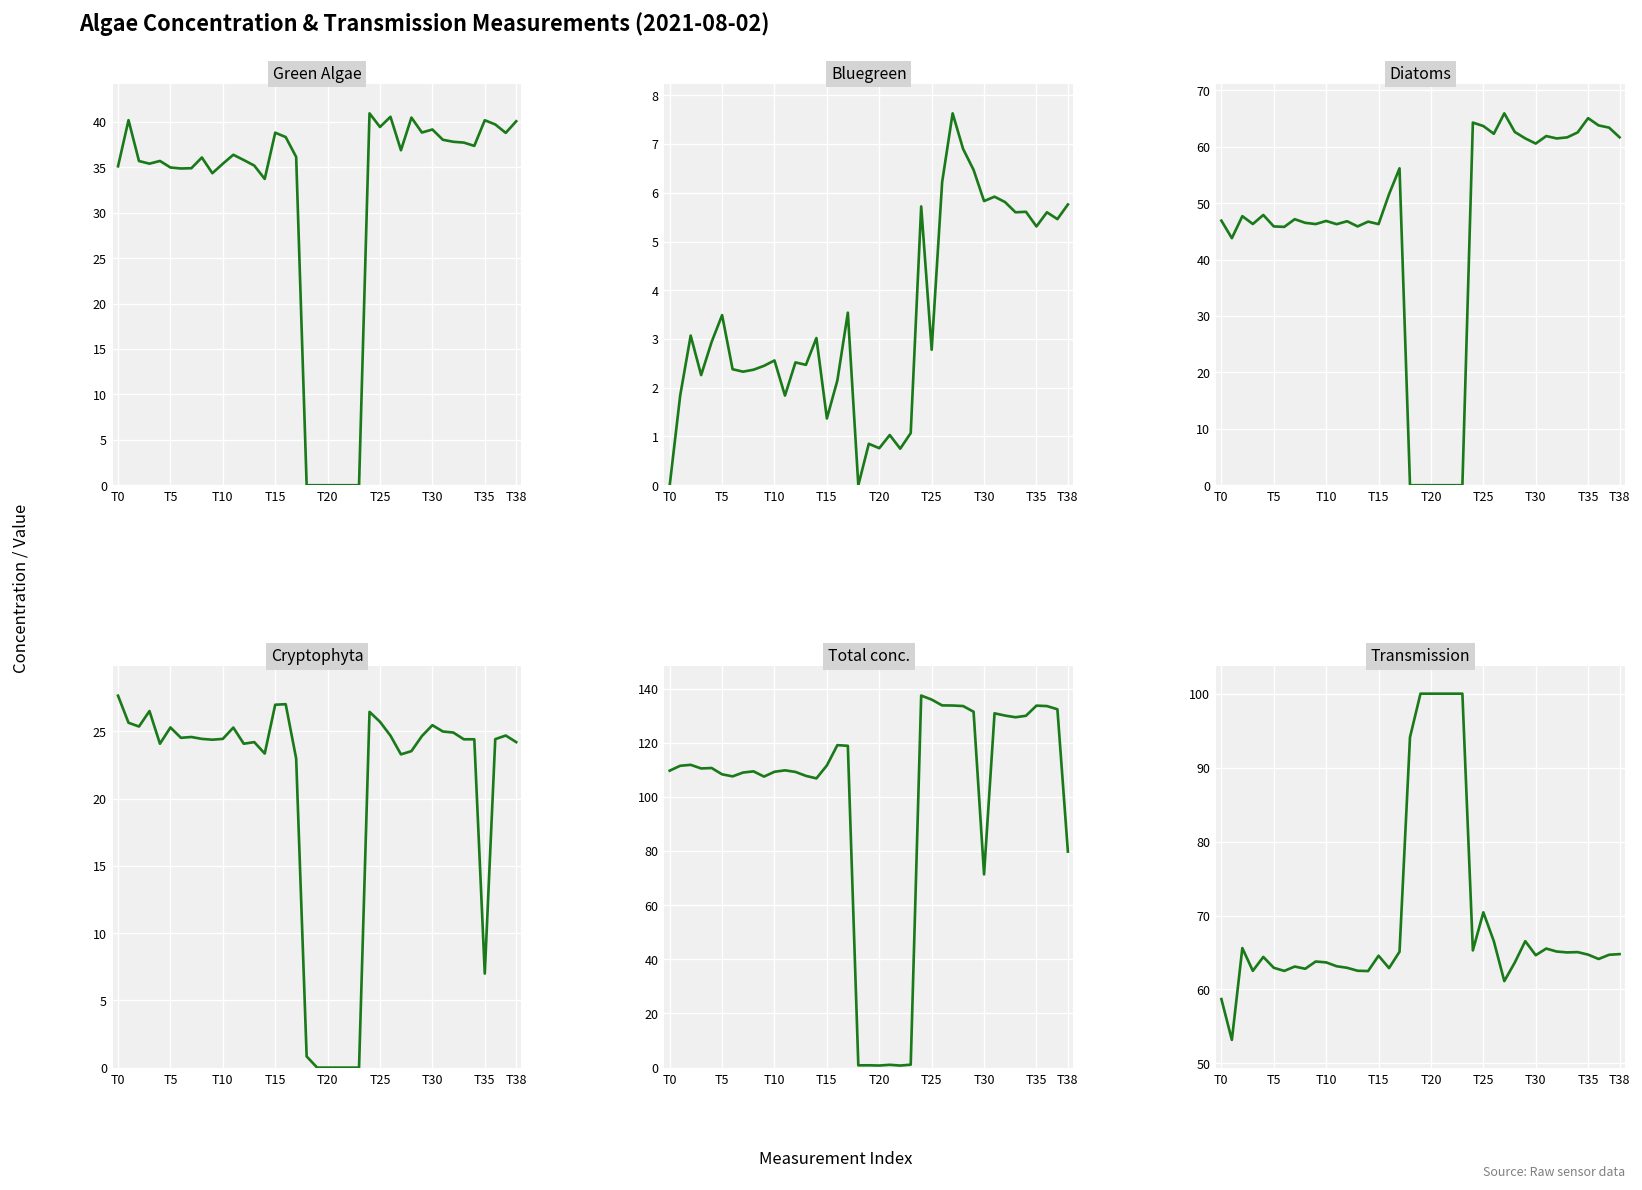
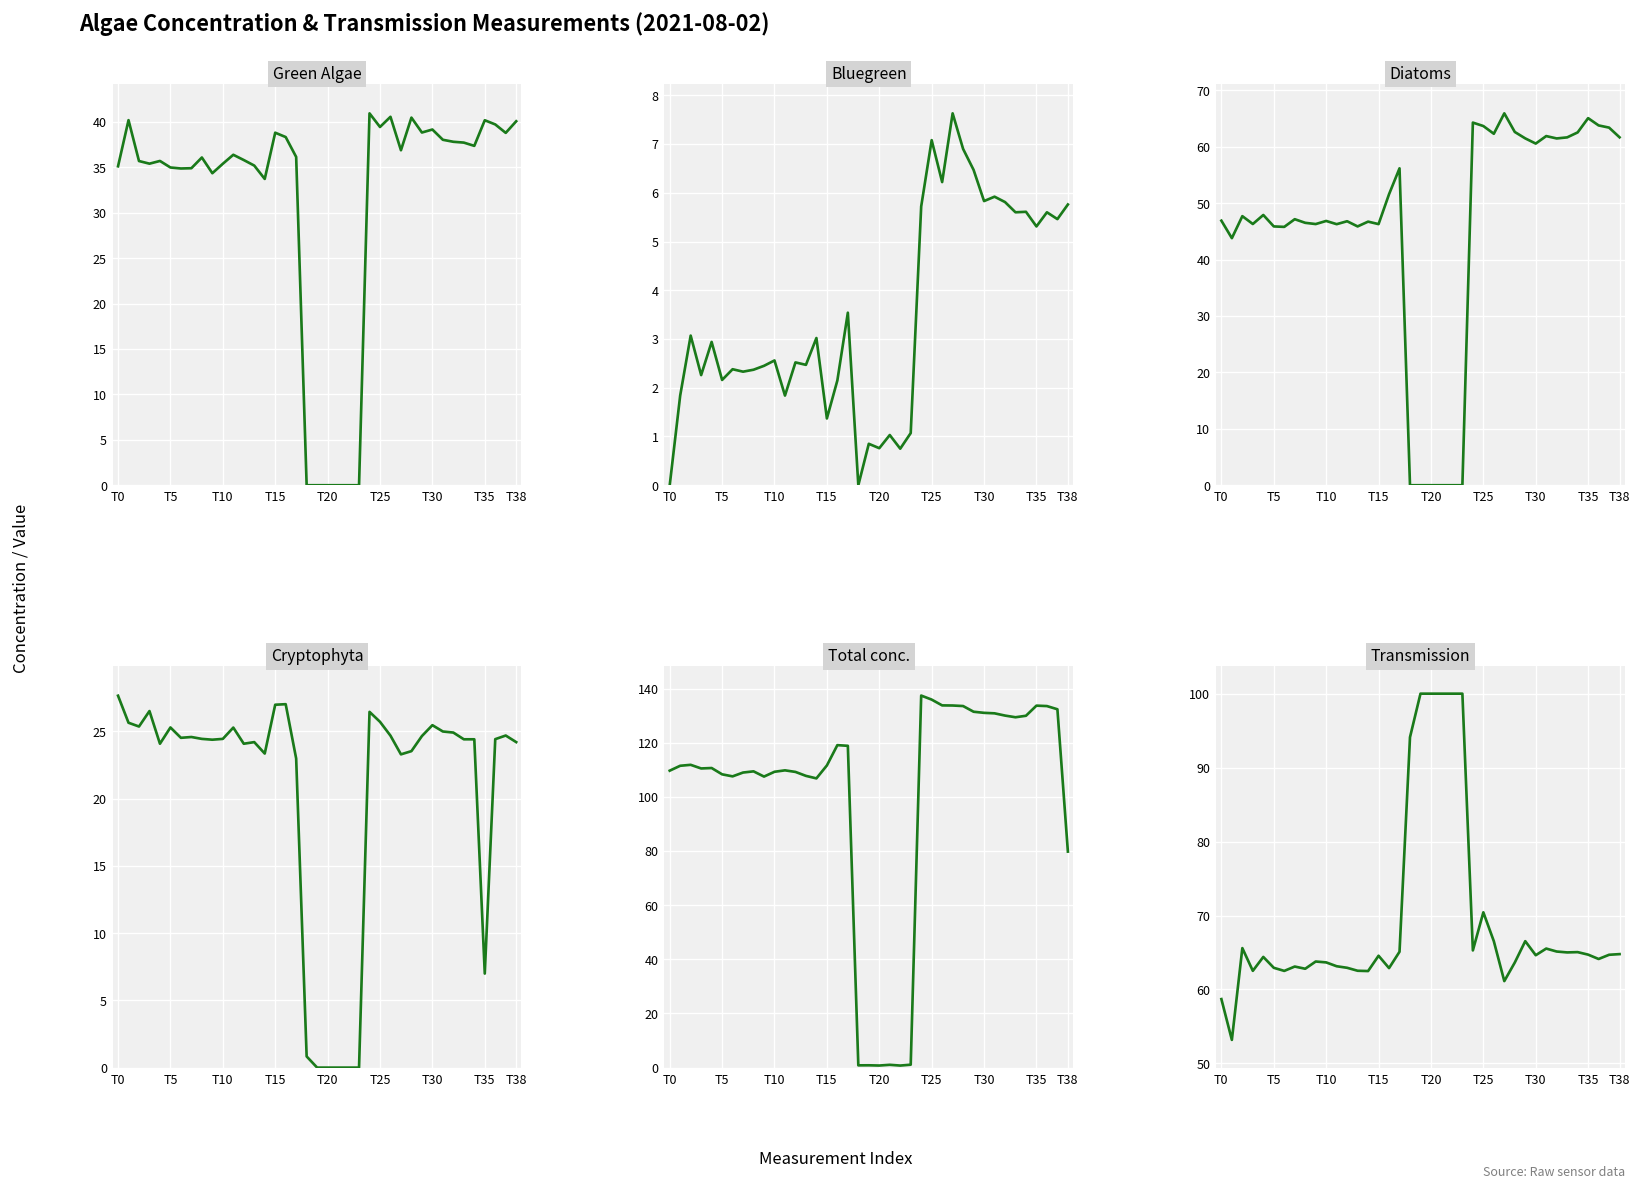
  {
    "Green Algae": {
      "T0": 35,
      "T5": 35,
      "T10": 35,
      "T15": 39,
      "T20": 0,
      "T25": 39,
      "T30": 39,
      "T35": 40,
      "T38": 40
    },
    "Bluegreen": {
      "T0": 0.0,
-     "T5": 3.5,
+     "T5": 2.2,
      "T10": 2.6,
      "T15": 1.4,
      "T20": 0.8,
-     "T25": 2.8,
+     "T25": 7.1,
      "T30": 5.8,
      "T35": 5.3,
      "T38": 5.8
    },
    "Diatoms": {
      "T0": 47,
      "T5": 46,
      "T10": 47,
      "T15": 46,
      "T20": 0,
      "T25": 64,
      "T30": 61,
      "T35": 65,
      "T38": 62
    },
    "Cryptophyta": {
      "T0": 27.7,
      "T5": 25.3,
      "T10": 24.4,
      "T15": 27.0,
      "T20": 0.0,
      "T25": 25.7,
      "T30": 25.5,
      "T35": 7.0,
      "T38": 24.2
    },
    "Total conc.": {
      "T0": 110,
      "T5": 108,
      "T10": 109,
      "T15": 112,
      "T20": 1,
      "T25": 136,
-     "T30": 71,
+     "T30": 131,
      "T35": 134,
      "T38": 80
    },
    "Transmission": {
      "T0": 59,
      "T5": 63,
      "T10": 64,
      "T15": 65,
      "T20": 100,
      "T25": 70,
      "T30": 65,
      "T35": 65,
      "T38": 65
    }
  }
